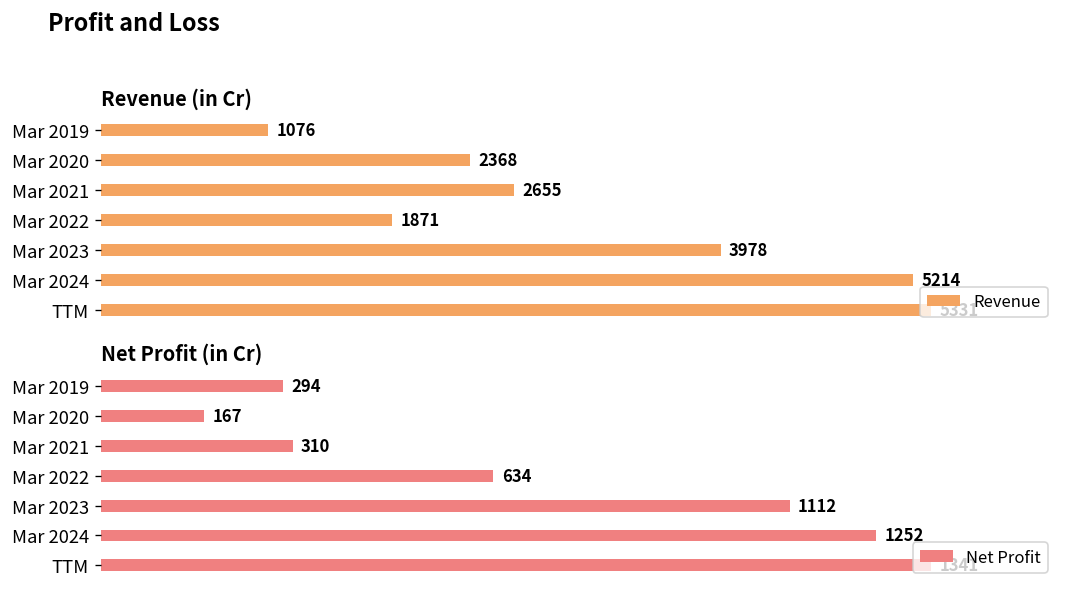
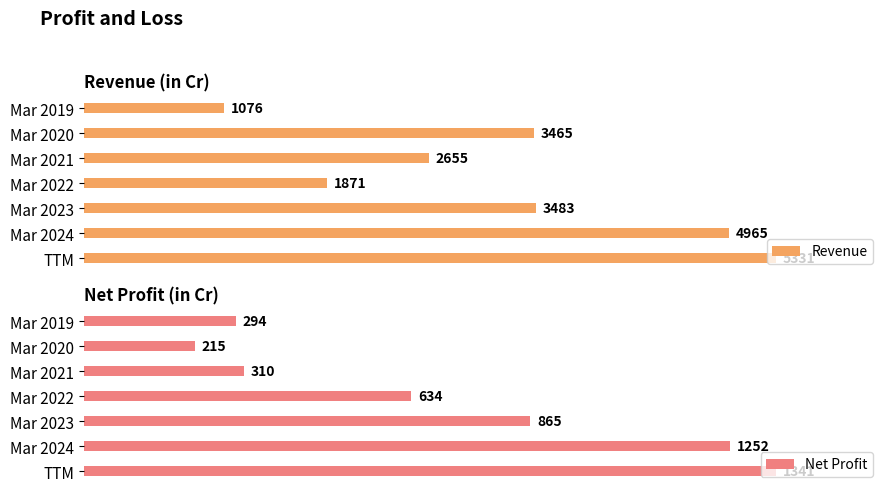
  {
    "Revenue (in Cr)": {
      "Mar 2019": 1076,
-     "Mar 2020": 2368,
+     "Mar 2020": 3465,
      "Mar 2021": 2655,
      "Mar 2022": 1871,
-     "Mar 2023": 3978,
-     "Mar 2024": 5214
+     "Mar 2023": 3483,
+     "Mar 2024": 4965
    },
    "Net Profit (in Cr)": {
      "Mar 2019": 294,
-     "Mar 2020": 167,
+     "Mar 2020": 215,
      "Mar 2021": 310,
      "Mar 2022": 634,
-     "Mar 2023": 1112
+     "Mar 2023": 865
    }
  }
